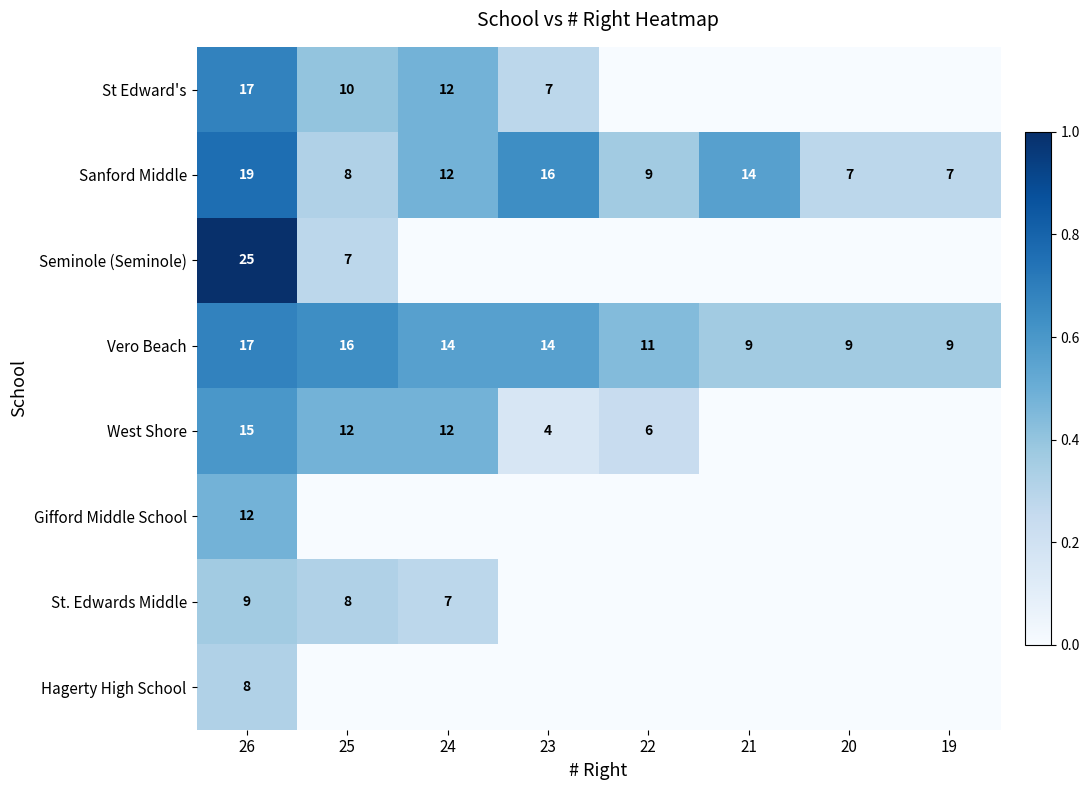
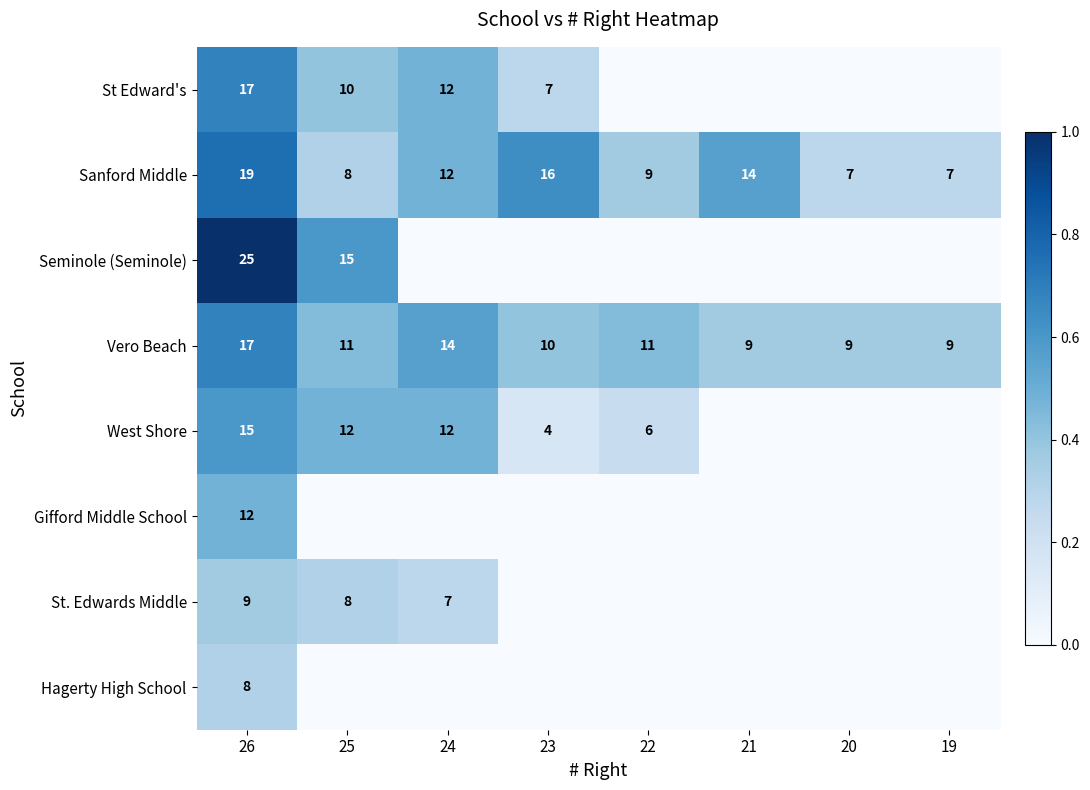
  {
    "St Edward's": {
      "26": 17,
      "25": 10,
      "24": 12,
      "23": 7
    },
    "Sanford Middle": {
      "26": 19,
      "25": 8,
      "24": 12,
      "23": 16,
      "22": 9,
      "21": 14,
      "20": 7,
      "19": 7
    },
    "Seminole (Seminole)": {
      "26": 25,
-     "25": 7
+     "25": 15
    },
    "Vero Beach": {
      "26": 17,
-     "25": 16,
+     "25": 11,
      "24": 14,
-     "23": 14,
+     "23": 10,
      "22": 11,
      "21": 9,
      "20": 9,
      "19": 9
    },
    "West Shore": {
      "26": 15,
      "25": 12,
      "24": 12,
      "23": 4,
      "22": 6
    },
    "Gifford Middle School": {
      "26": 12
    },
    "St. Edwards Middle": {
      "26": 9,
      "25": 8,
      "24": 7
    },
    "Hagerty High School": {
      "26": 8
    }
  }
